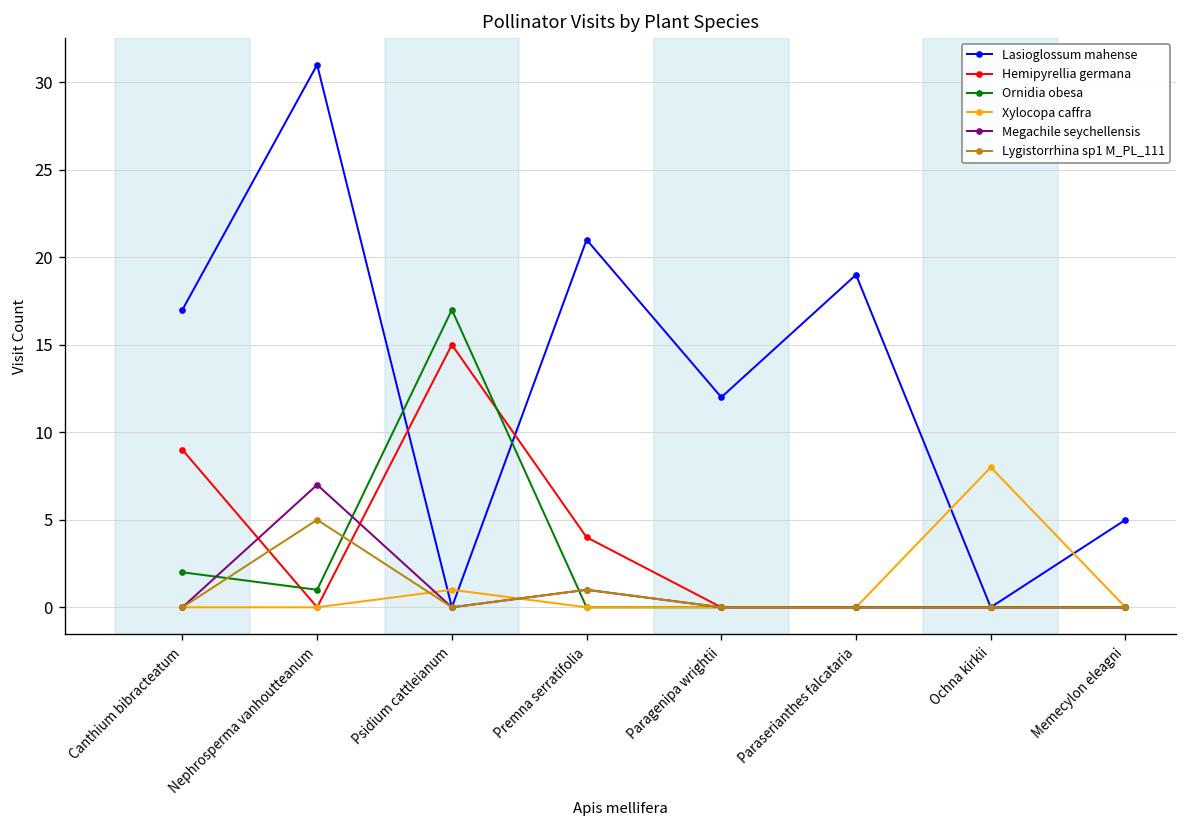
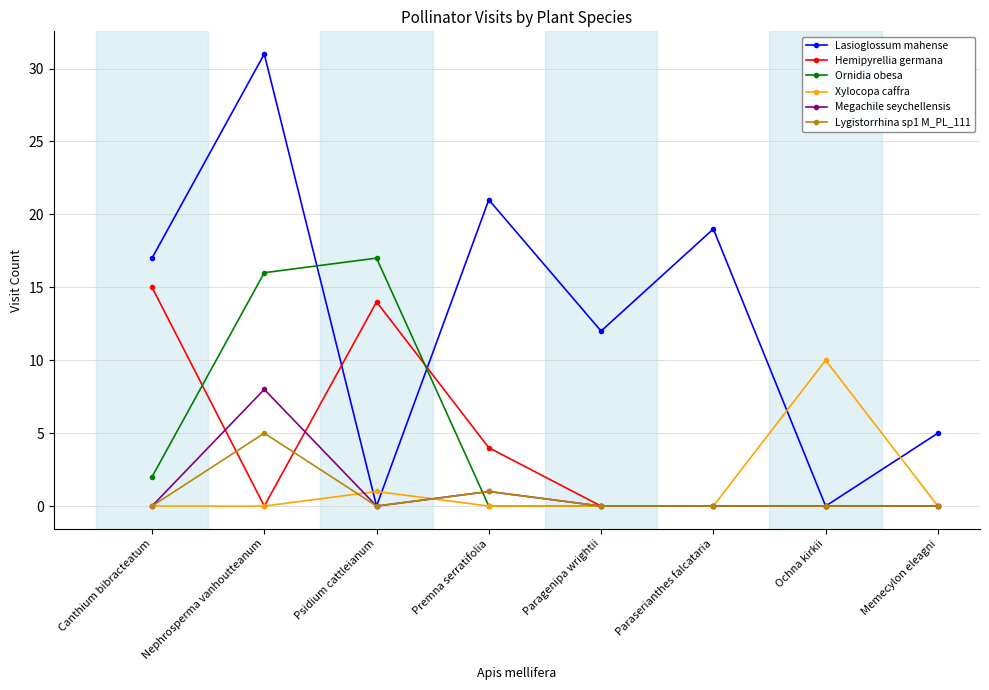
  {
    "Lasioglossum mahense": {
      "Canthium bibracteatum": 17,
      "Nephrosperma vanhoutteanum": 31,
      "Premna serratifolia": 21,
      "Paragenipa wrightii": 12,
      "Paraserianthes falcataria": 19,
      "Memecylon eleagni": 5
    },
    "Hemipyrellia germana": {
-     "Canthium bibracteatum": 9,
-     "Psidium cattleianum": 15,
+     "Canthium bibracteatum": 15,
+     "Psidium cattleianum": 14,
      "Premna serratifolia": 4
    },
    "Ornidia obesa": {
      "Canthium bibracteatum": 2,
-     "Nephrosperma vanhoutteanum": 1,
+     "Nephrosperma vanhoutteanum": 16,
      "Psidium cattleianum": 17
    },
    "Xylocopa caffra": {
      "Psidium cattleianum": 1,
-     "Ochna kirkii": 8
+     "Ochna kirkii": 10
    },
    "Megachile seychellensis": {
-     "Nephrosperma vanhoutteanum": 7
+     "Nephrosperma vanhoutteanum": 8
    },
    "Lygistorrhina sp1 M_PL_111": {
      "Nephrosperma vanhoutteanum": 5
    }
  }
